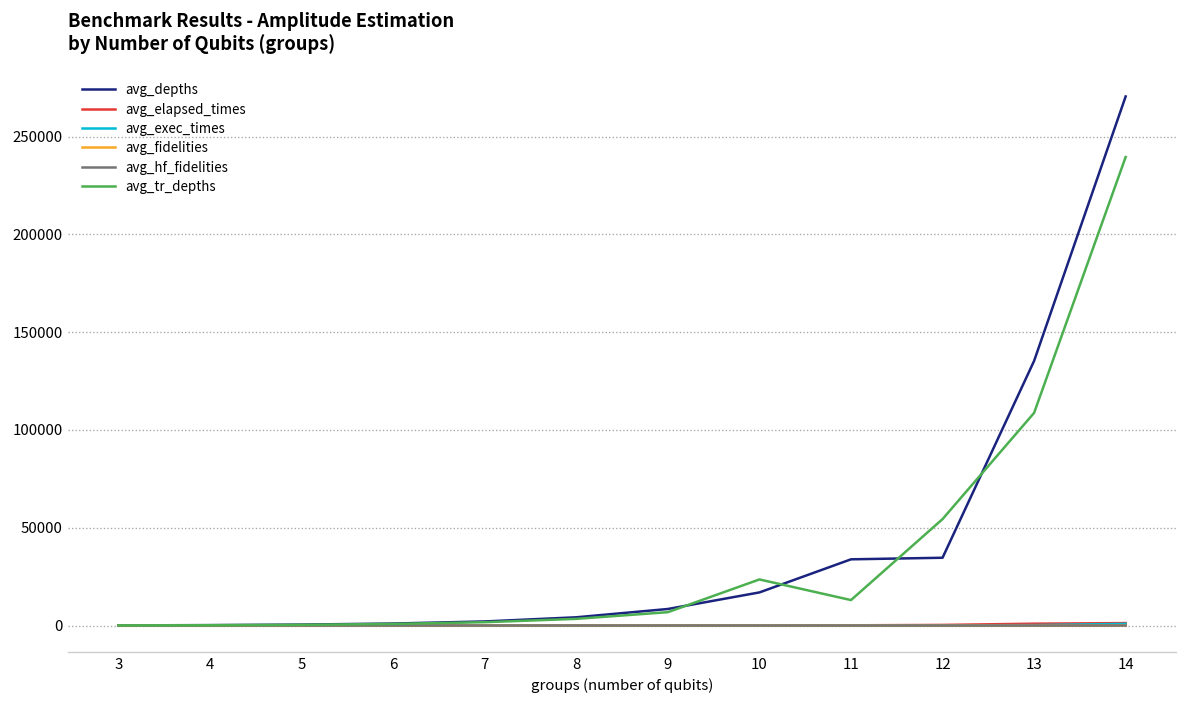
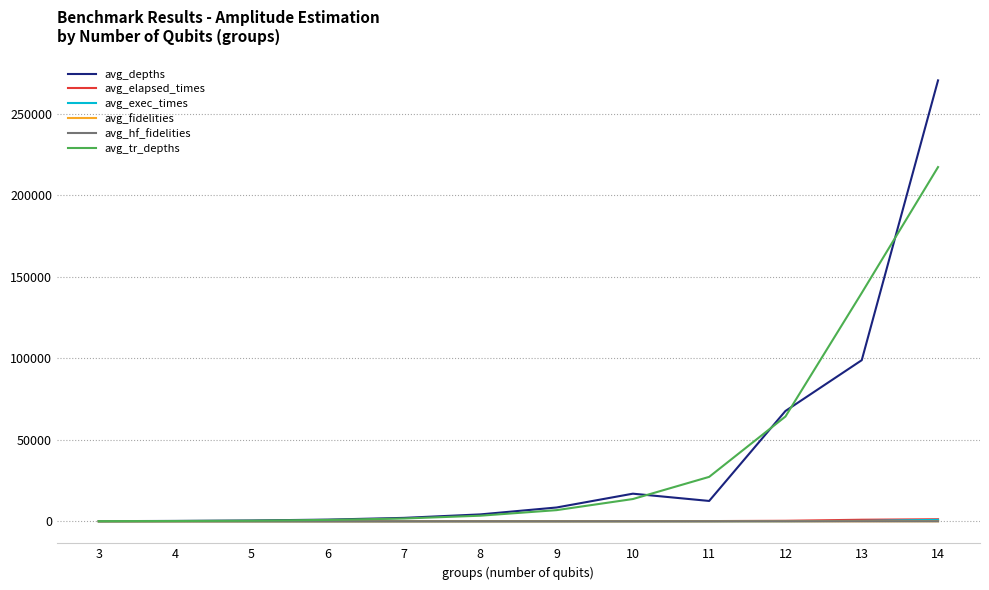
  {
    "avg_depths": {
      "9": 8000,
      "10": 17000,
-     "11": 34000,
-     "12": 35000,
-     "13": 135000,
+     "11": 12000,
+     "12": 68000,
+     "13": 99000,
      "14": 270000
    },
    "avg_tr_depths": {
      "9": 7000,
-     "10": 24000,
-     "11": 13000,
-     "12": 54000,
-     "13": 109000,
-     "14": 240000
+     "10": 14000,
+     "11": 27000,
+     "12": 64000,
+     "13": 140000,
+     "14": 217000
    }
  }
